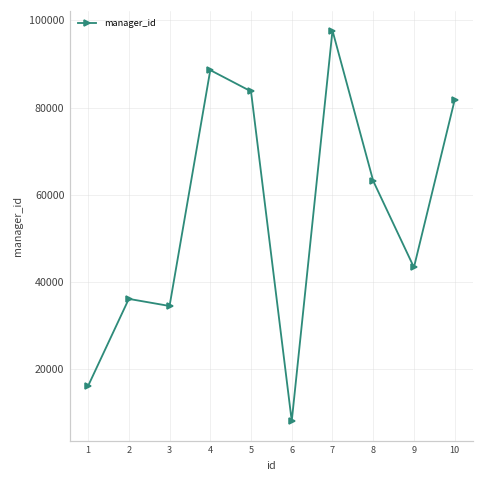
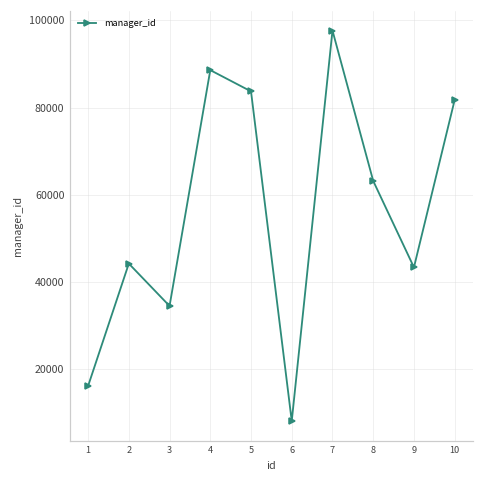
  {
    "1": 16000,
-   "2": 36000,
+   "2": 44000,
    "3": 35000,
    "4": 89000,
    "5": 84000,
    "6": 8000,
    "7": 98000,
    "8": 63000,
    "9": 43000,
    "10": 82000
  }
